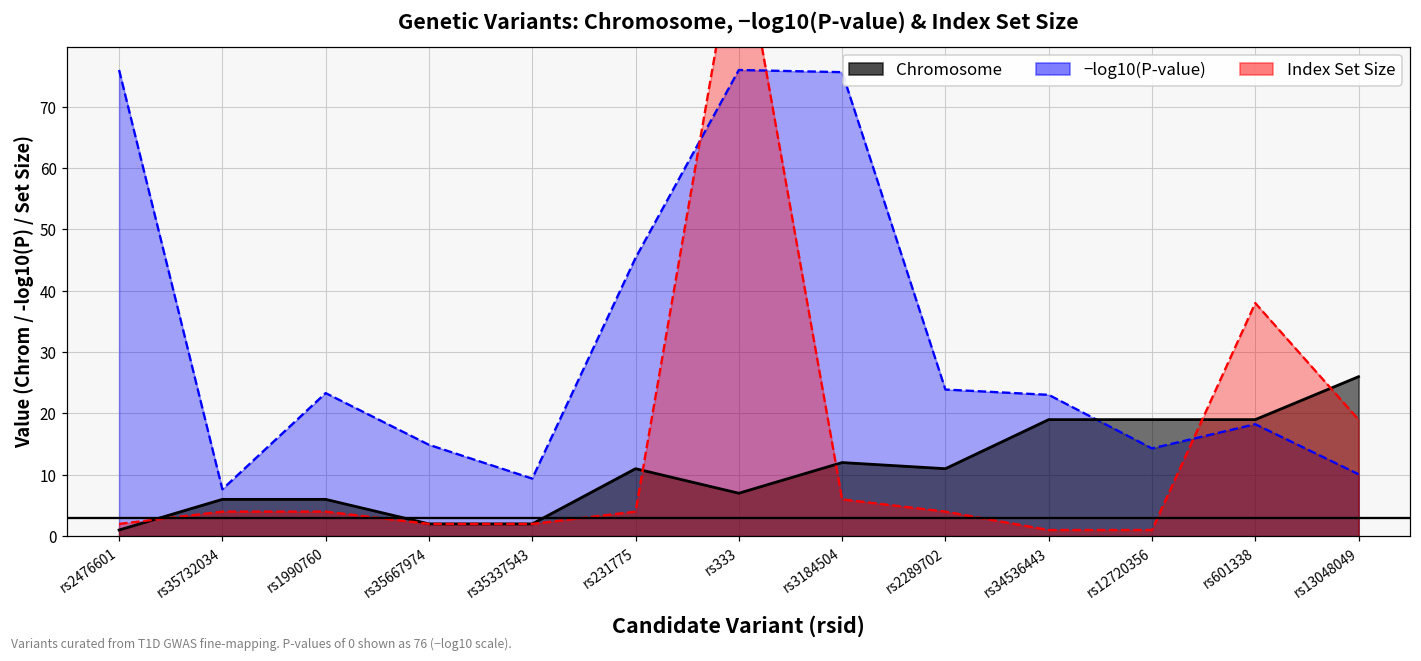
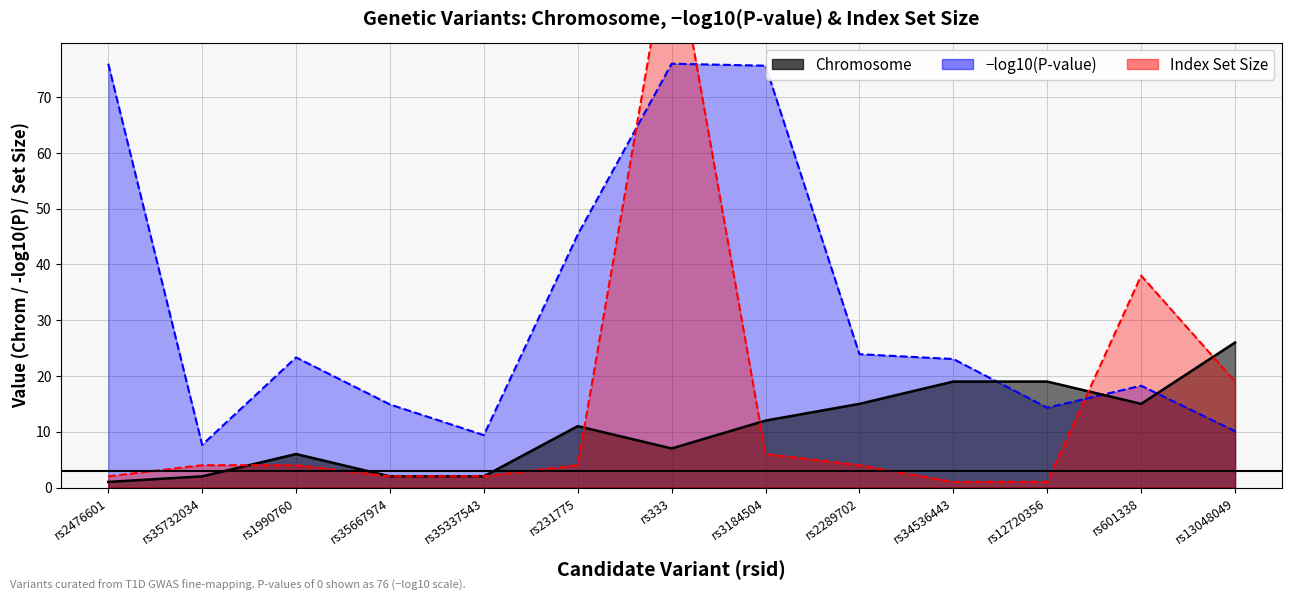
  {
    "−log10(P-value)": {
      "rs2476601": 76,
      "rs35732034": 8,
      "rs1990760": 23,
      "rs35667974": 15,
      "rs35337543": 9,
      "rs231775": 45,
      "rs333": 76,
      "rs3184504": 76,
      "rs2289702": 24,
      "rs34536443": 23,
      "rs12720356": 14,
      "rs601338": 18,
      "rs13048049": 10
    },
    "Chromosome": {
      "rs2476601": 1,
-     "rs35732034": 6,
+     "rs35732034": 2,
      "rs1990760": 6,
      "rs231775": 11,
      "rs333": 7,
      "rs3184504": 12,
-     "rs2289702": 11,
+     "rs2289702": 15,
      "rs34536443": 19,
      "rs12720356": 19,
-     "rs601338": 19,
+     "rs601338": 15,
      "rs13048049": 26
    },
    "Index Set Size": {
      "rs2476601": 2,
      "rs35732034": 4,
      "rs1990760": 4,
      "rs231775": 4,
      "rs3184504": 6,
      "rs2289702": 4,
      "rs34536443": 1,
      "rs12720356": 1,
      "rs601338": 38,
      "rs13048049": 19
    }
  }
